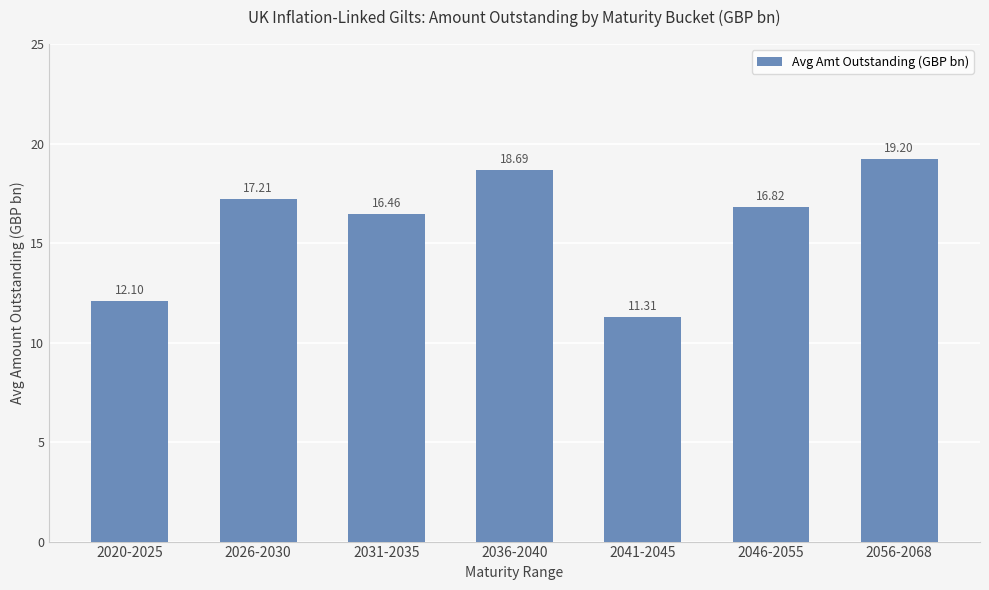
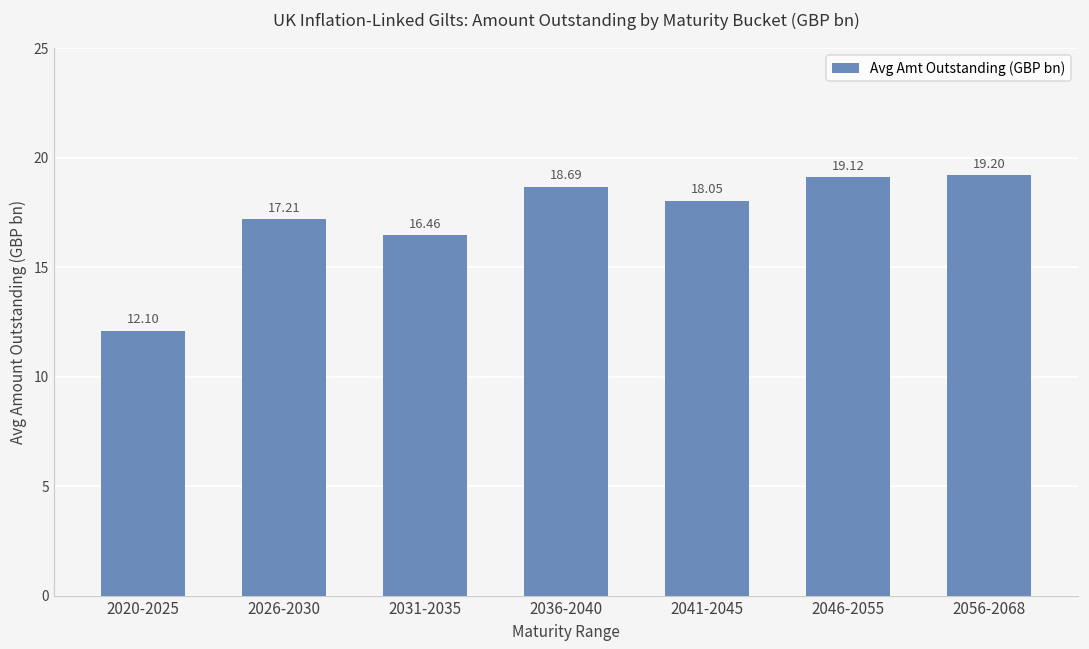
  {
    "2020-2025": 12.10,
    "2026-2030": 17.21,
    "2031-2035": 16.46,
    "2036-2040": 18.69,
-   "2041-2045": 11.31,
-   "2046-2055": 16.82,
+   "2041-2045": 18.05,
+   "2046-2055": 19.12,
    "2056-2068": 19.20
  }
